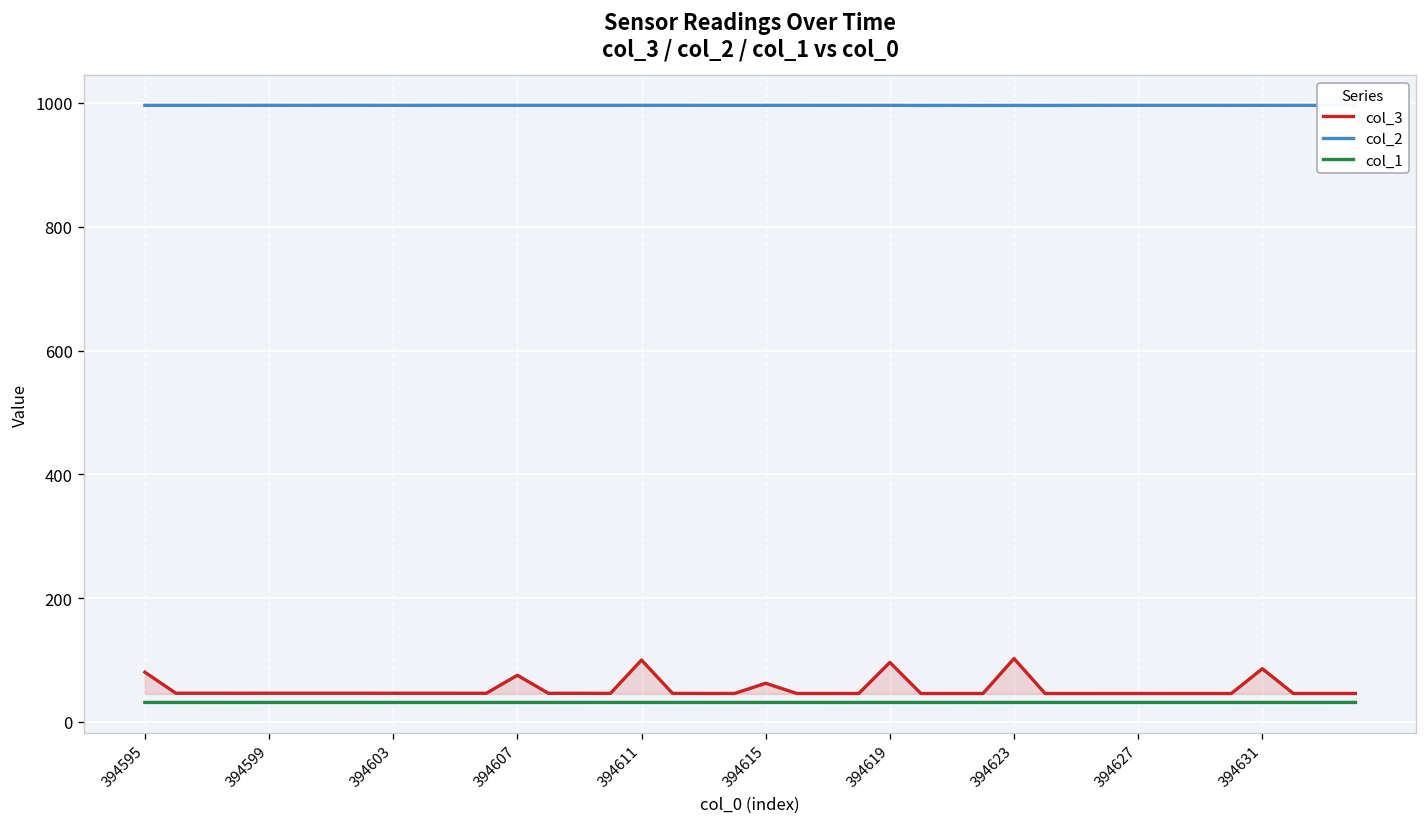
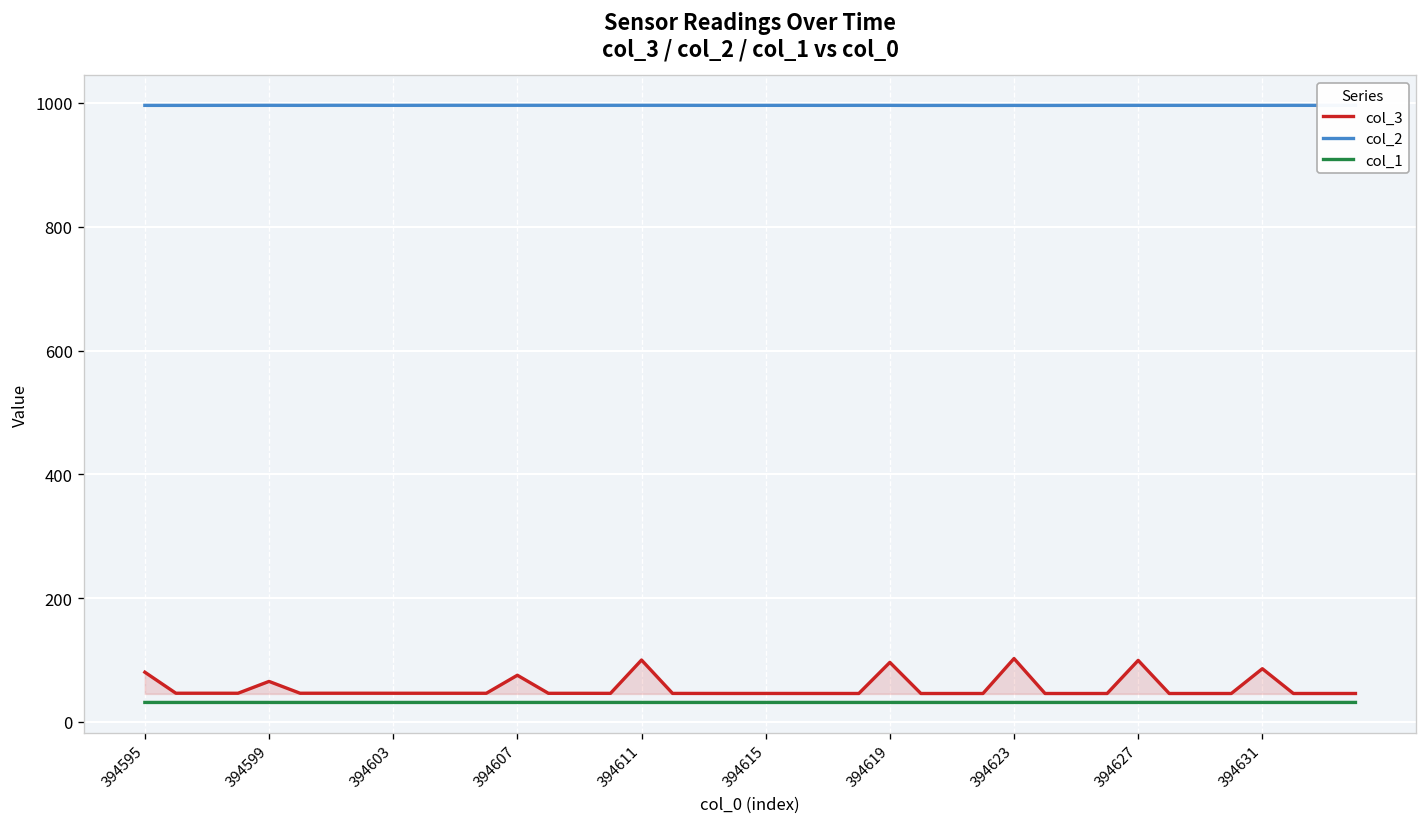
  {
    "col_3": {
      "394595": 80,
-     "394599": 50,
+     "394599": 70,
      "394603": 50,
      "394607": 80,
      "394611": 100,
-     "394615": 60,
+     "394615": 50,
      "394619": 100,
      "394623": 100,
-     "394627": 50,
+     "394627": 100,
      "394631": 90
    },
    "col_2": {
      "394595": 1000,
      "394599": 1000,
      "394603": 1000,
      "394607": 1000,
      "394611": 1000,
      "394615": 1000,
      "394619": 1000,
      "394623": 1000,
      "394627": 1000,
      "394631": 1000
    },
    "col_1": {
      "394595": 30,
      "394599": 30,
      "394603": 30,
      "394607": 30,
      "394611": 30,
      "394615": 30,
      "394619": 30,
      "394623": 30,
      "394627": 30,
      "394631": 30
    }
  }
